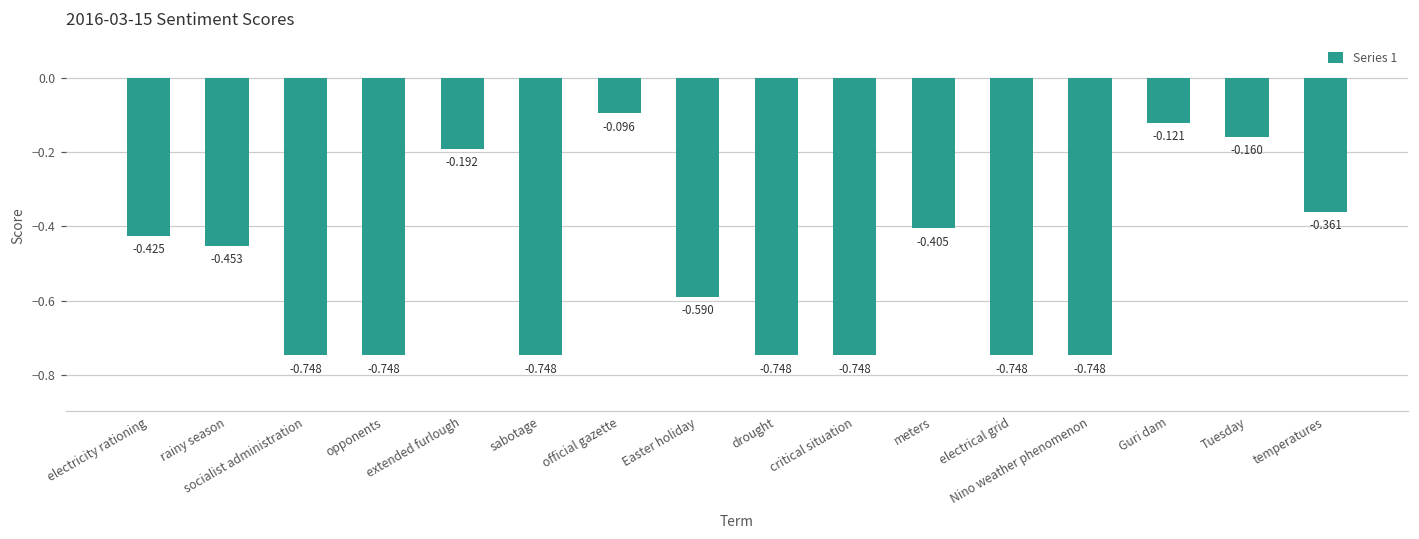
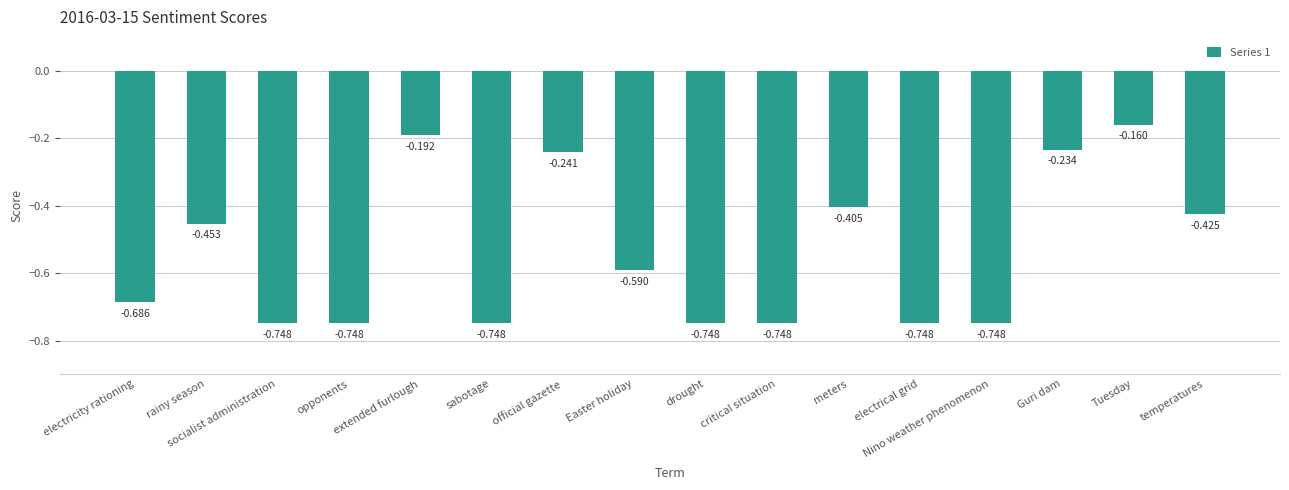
  {
-   "electricity rationing": -0.425,
+   "electricity rationing": -0.686,
    "rainy season": -0.453,
    "socialist administration": -0.748,
    "opponents": -0.748,
    "extended furlough": -0.192,
    "sabotage": -0.748,
-   "official gazette": -0.096,
+   "official gazette": -0.241,
    "Easter holiday": -0.590,
    "drought": -0.748,
    "critical situation": -0.748,
    "meters": -0.405,
    "electrical grid": -0.748,
    "Nino weather phenomenon": -0.748,
-   "Guri dam": -0.121,
+   "Guri dam": -0.234,
    "Tuesday": -0.160,
-   "temperatures": -0.361
+   "temperatures": -0.425
  }
